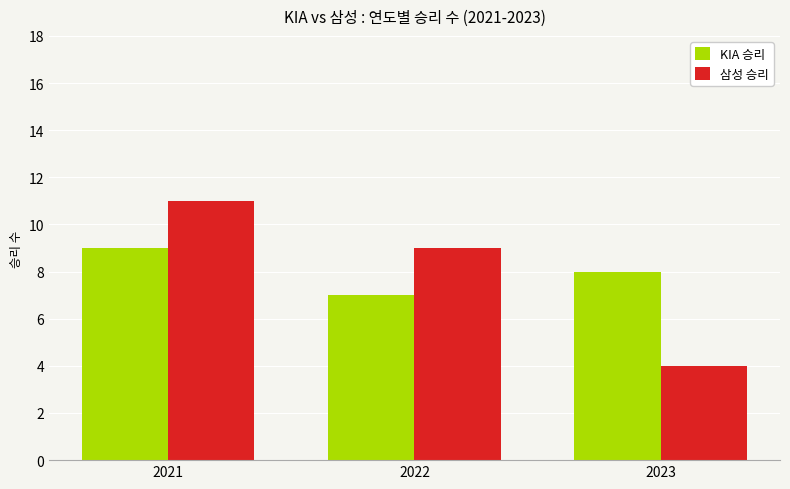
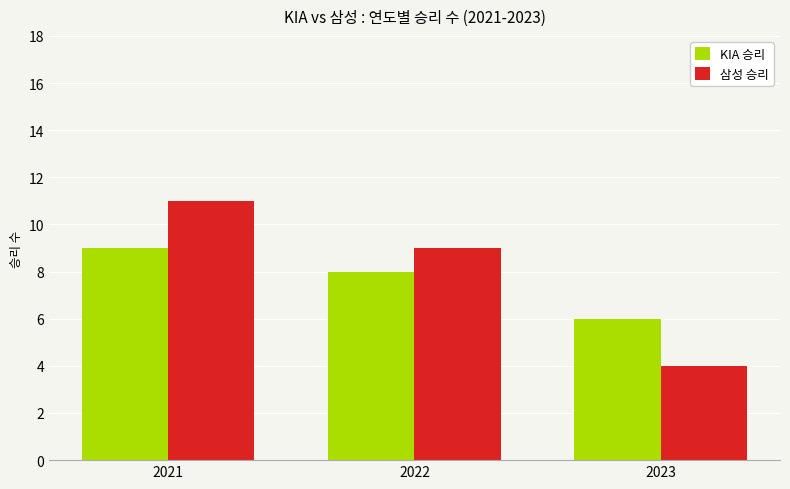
  {
    "KIA 승리": {
      "2021": 9,
-     "2022": 7,
-     "2023": 8
+     "2022": 8,
+     "2023": 6
    },
    "삼성 승리": {
      "2021": 11,
      "2022": 9,
      "2023": 4
    }
  }
